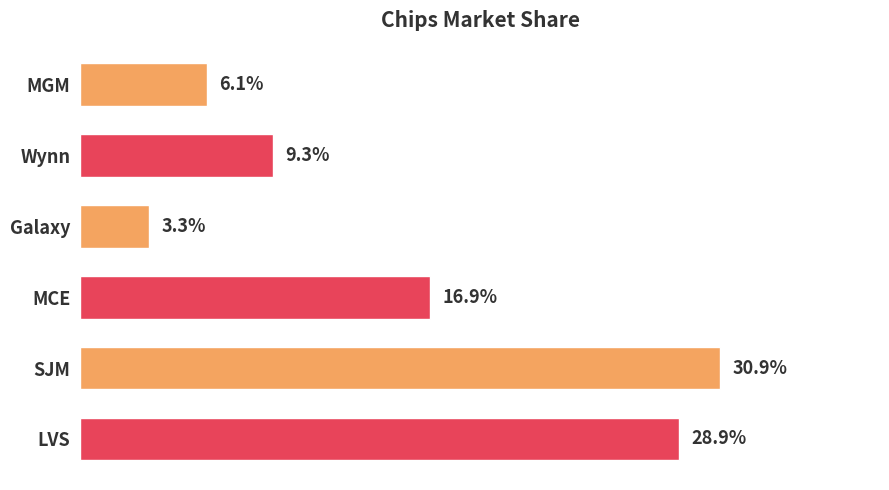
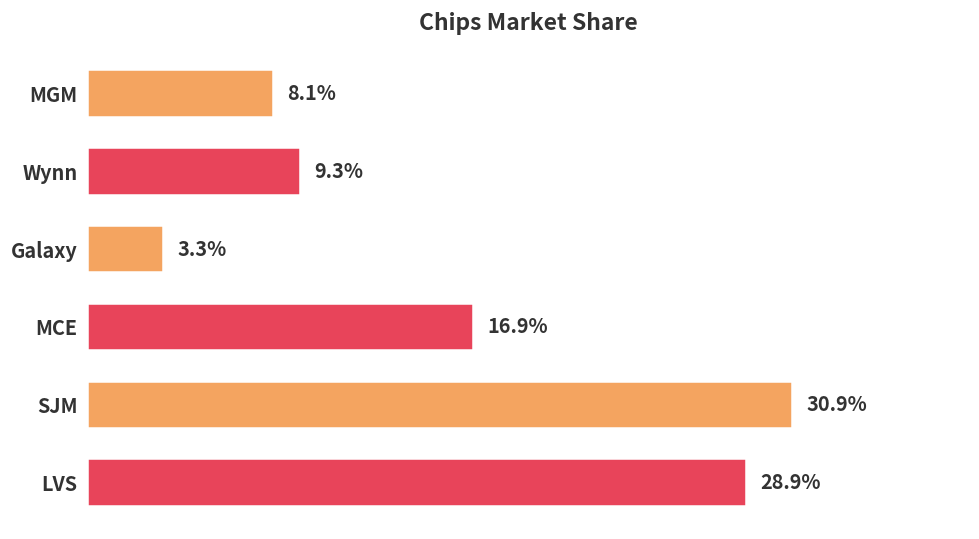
  {
-   "MGM": "6.1%",
+   "MGM": "8.1%",
    "Wynn": "9.3%",
    "Galaxy": "3.3%",
    "MCE": "16.9%",
    "SJM": "30.9%",
    "LVS": "28.9%"
  }
